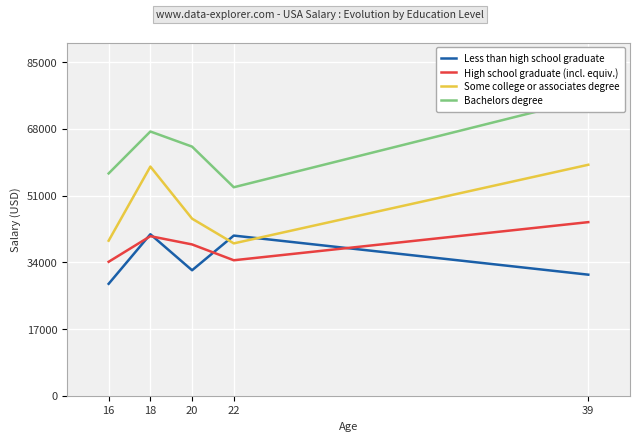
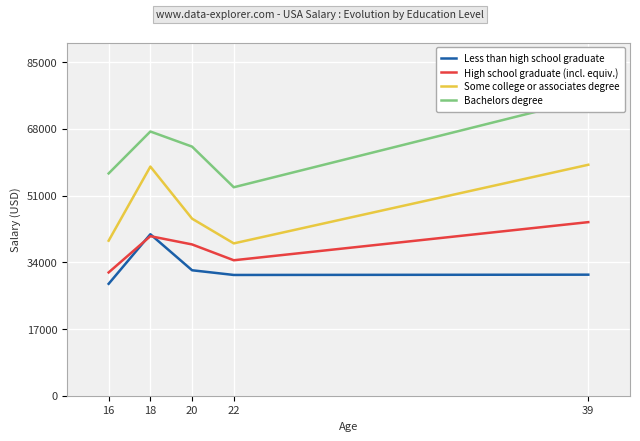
  {
    "Less than high school graduate": {
      "16": 29000,
      "20": 32000,
-     "22": 41000,
+     "22": 31000,
      "39": 31000
    },
    "High school graduate (incl. equiv.)": {
-     "16": 34000,
+     "16": 31000,
      "20": 39000,
      "22": 35000,
      "39": 44000
    },
    "Some college or associates degree": {
      "16": 40000,
      "18": 58000,
      "20": 45000,
      "22": 39000,
      "39": 59000
    },
    "Bachelors degree": {
      "16": 57000,
      "18": 67000,
      "20": 63000,
      "22": 53000
    }
  }
